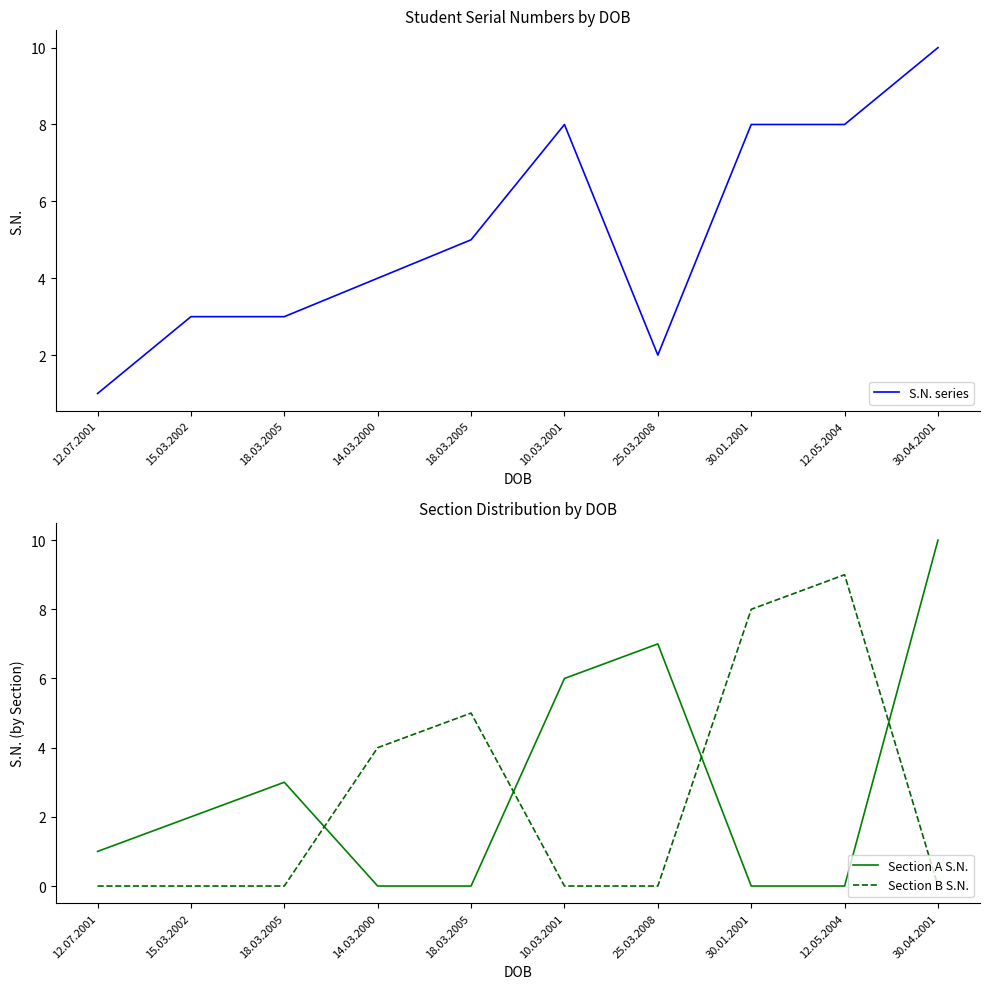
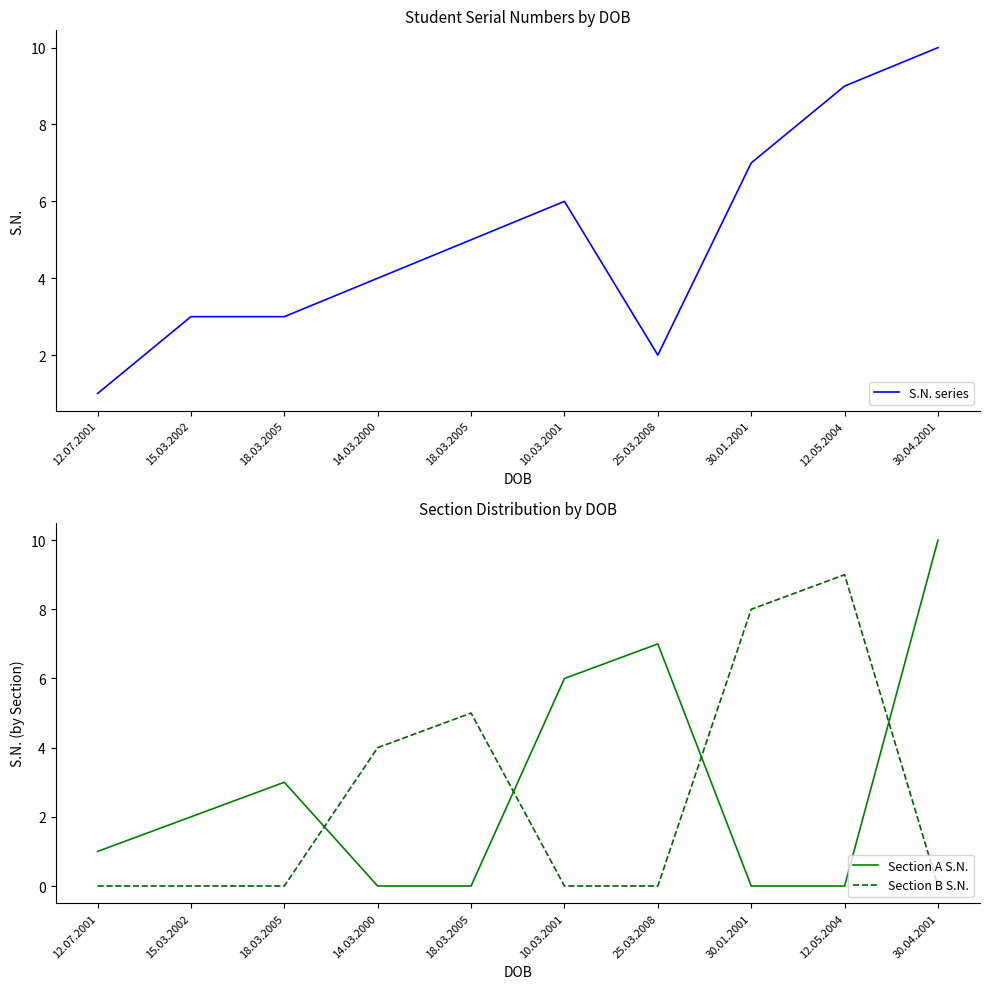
  {
    "Student Serial Numbers by DOB": {
      "12.07.2001": 1,
      "15.03.2002": 3,
      "14.03.2000": 4,
-     "10.03.2001": 8,
+     "10.03.2001": 6,
      "25.03.2008": 2,
-     "30.01.2001": 8,
-     "12.05.2004": 8,
+     "30.01.2001": 7,
+     "12.05.2004": 9,
      "30.04.2001": 10
    }
  }
